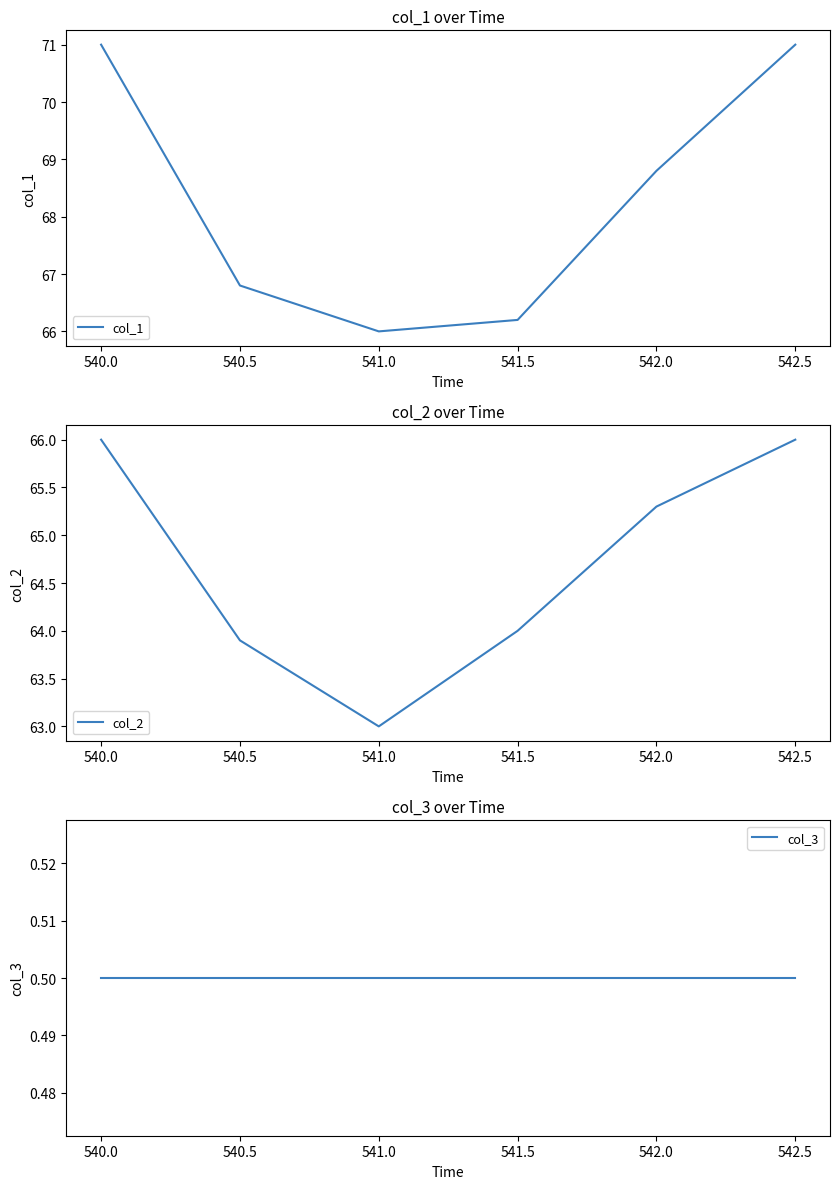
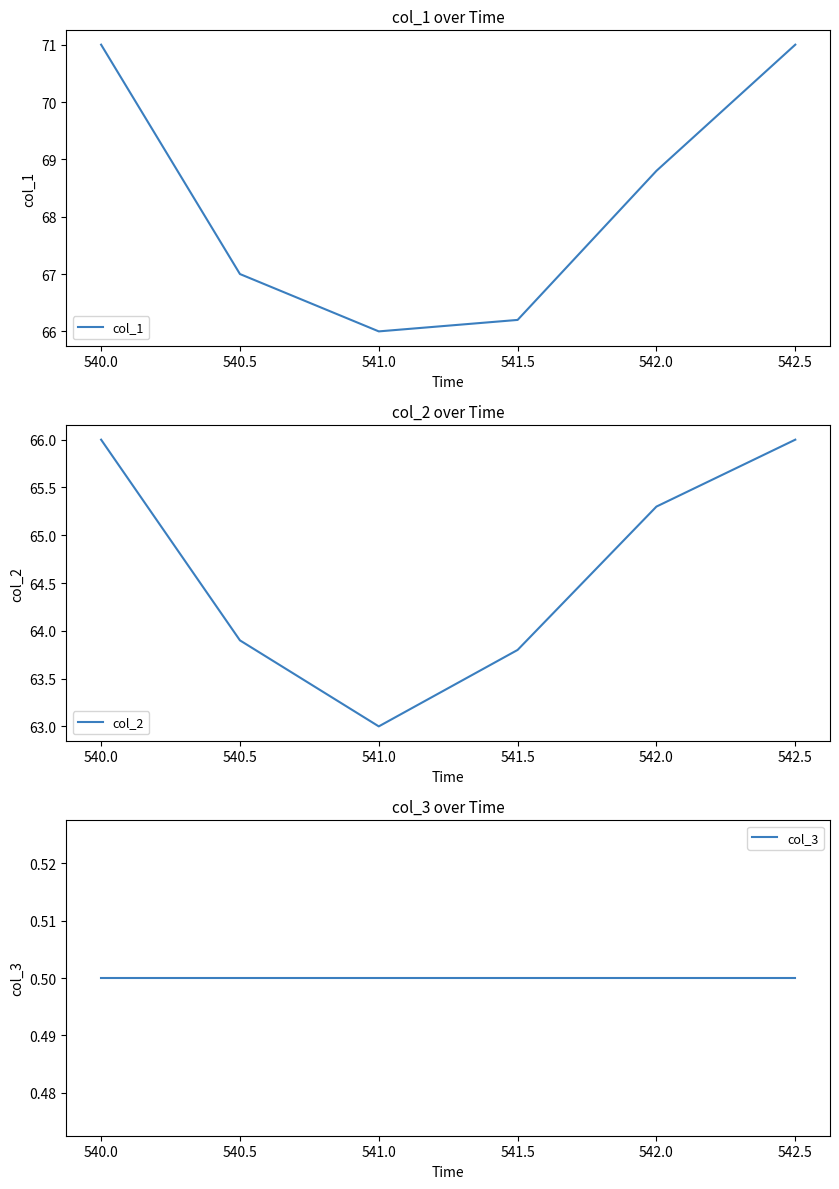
  {
    "col_1 over Time": {
      "540.0": 71.0,
-     "540.5": 66.8,
+     "540.5": 67.0,
      "541.0": 66.0,
      "541.5": 66.2,
      "542.0": 68.8,
      "542.5": 71.0
    },
    "col_2 over Time": {
      "540.0": 66.0,
      "540.5": 63.9,
      "541.0": 63.0,
-     "541.5": 64.0,
+     "541.5": 63.8,
      "542.0": 65.3,
      "542.5": 66.0
    },
    "col_3 over Time": {
      "540.0": 0.500,
      "540.5": 0.500,
      "541.0": 0.500,
      "541.5": 0.500,
      "542.0": 0.500,
      "542.5": 0.500
    }
  }
